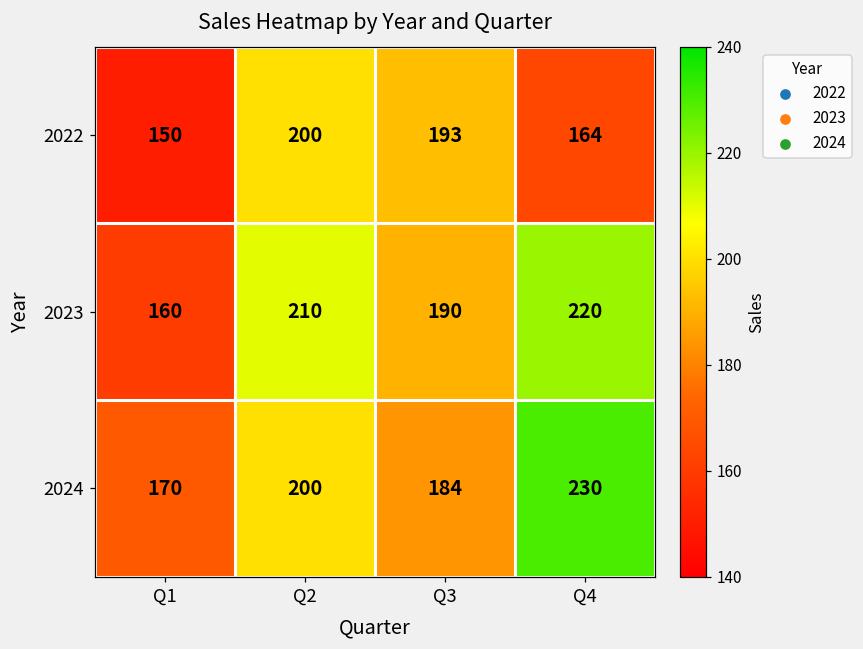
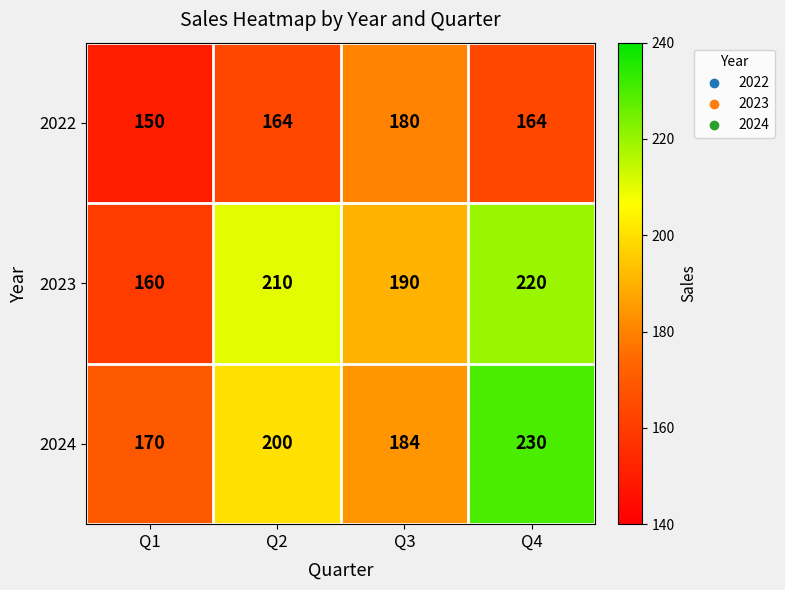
  {
    "2022": {
      "Q1": 150,
-     "Q2": 200,
-     "Q3": 193,
+     "Q2": 164,
+     "Q3": 180,
      "Q4": 164
    },
    "2023": {
      "Q1": 160,
      "Q2": 210,
      "Q3": 190,
      "Q4": 220
    },
    "2024": {
      "Q1": 170,
      "Q2": 200,
      "Q3": 184,
      "Q4": 230
    }
  }
